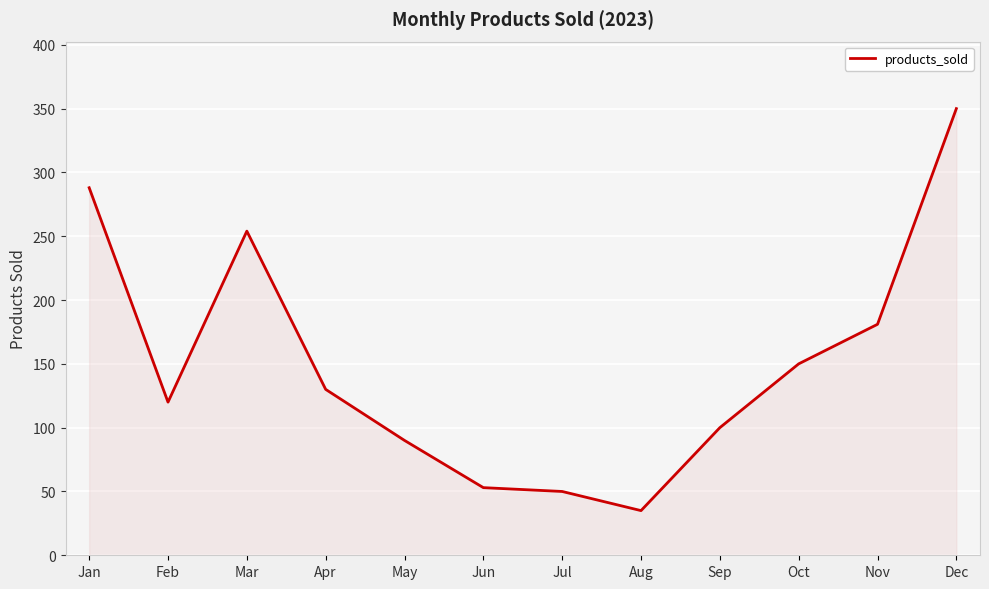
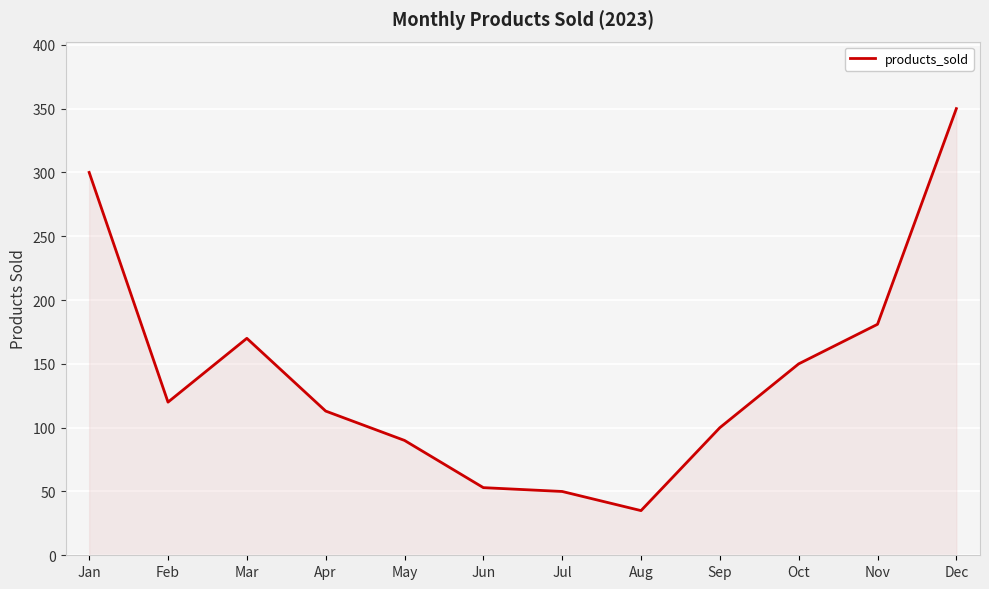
  {
-   "Jan": 288,
+   "Jan": 300,
    "Feb": 120,
-   "Mar": 254,
-   "Apr": 130,
+   "Mar": 170,
+   "Apr": 113,
    "May": 90,
    "Jun": 53,
    "Jul": 50,
    "Aug": 35,
    "Sep": 100,
    "Oct": 150,
    "Nov": 181,
    "Dec": 350
  }
